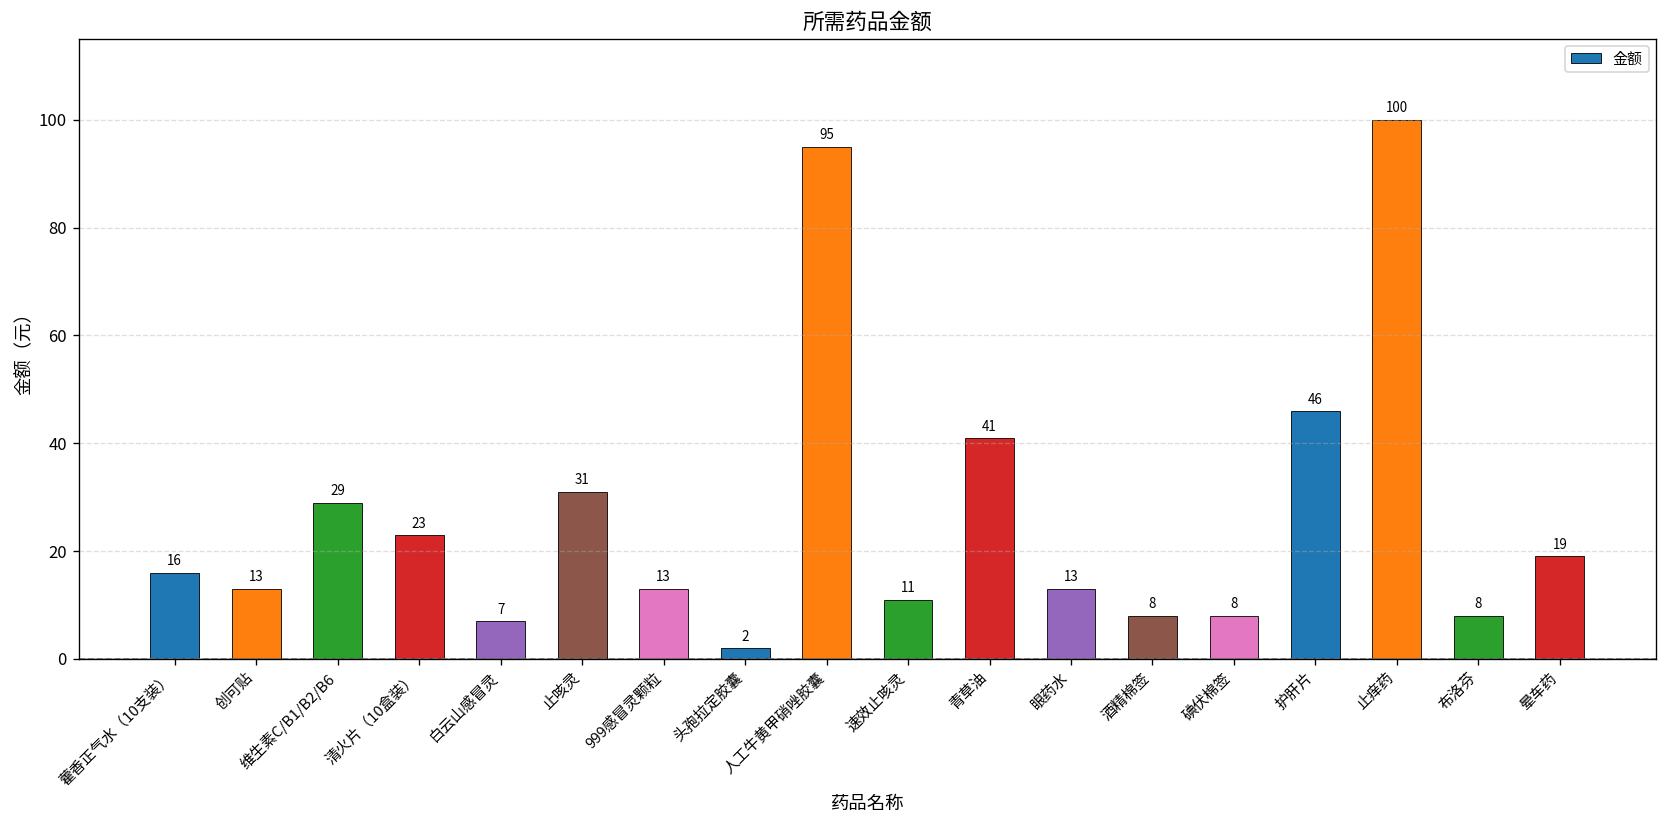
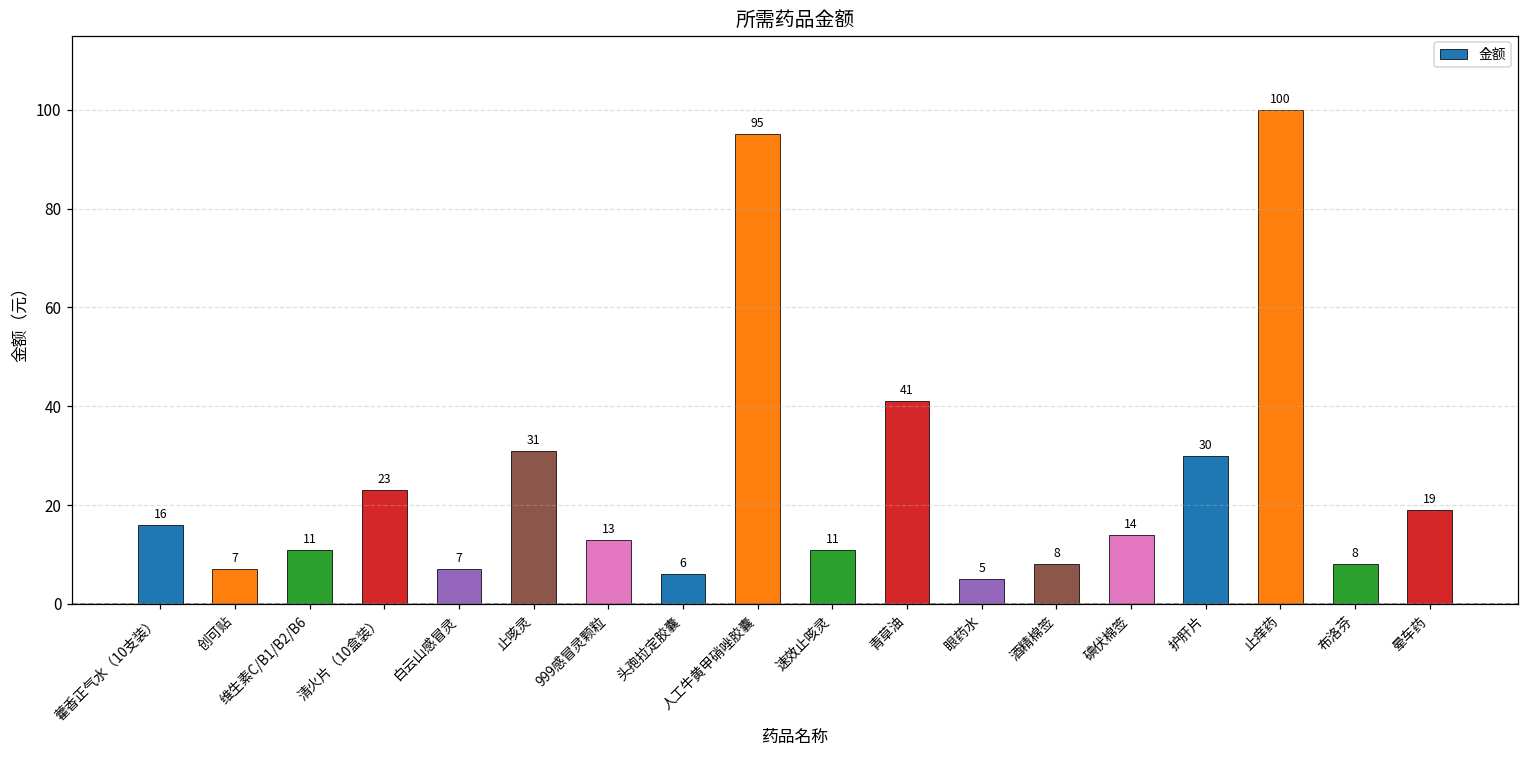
  {
    "藿香正气水（10支装）": 16,
-   "创可贴": 13,
-   "维生素C/B1/B2/B6": 29,
+   "创可贴": 7,
+   "维生素C/B1/B2/B6": 11,
    "清火片（10盒装）": 23,
    "白云山感冒灵": 7,
    "止咳灵": 31,
    "999感冒灵颗粒": 13,
-   "头孢拉定胶囊": 2,
+   "头孢拉定胶囊": 6,
    "人工牛黄甲硝唑胶囊": 95,
    "速效止咳灵": 11,
    "青草油": 41,
-   "眼药水": 13,
+   "眼药水": 5,
    "酒精棉签": 8,
-   "碘伏棉签": 8,
-   "护肝片": 46,
+   "碘伏棉签": 14,
+   "护肝片": 30,
    "止痒药": 100,
    "布洛芬": 8,
    "晕车药": 19
  }
